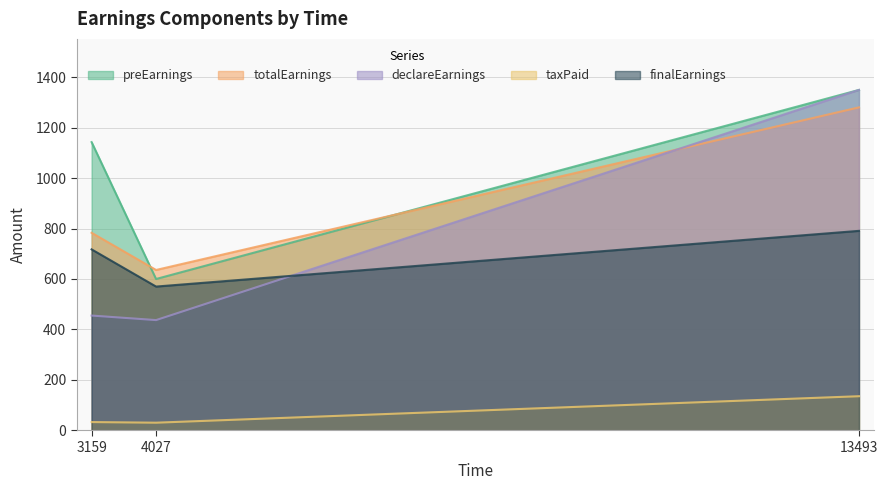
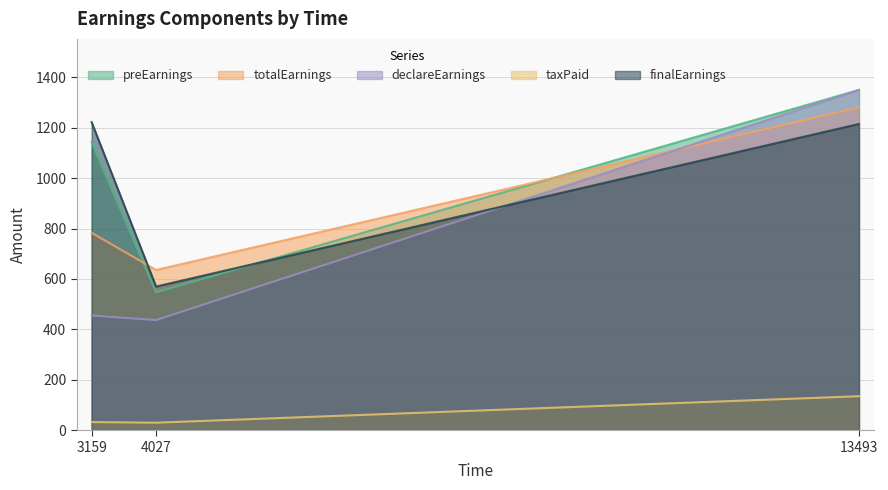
  {
    "preEarnings": {
      "3159": 1140,
-     "4027": 600
+     "4027": 550
    },
    "declareEarnings": {
      "3159": 460,
      "4027": 440
    },
    "finalEarnings": {
-     "3159": 720,
+     "3159": 1220,
      "4027": 570,
-     "13493": 790
+     "13493": 1220
    }
  }
